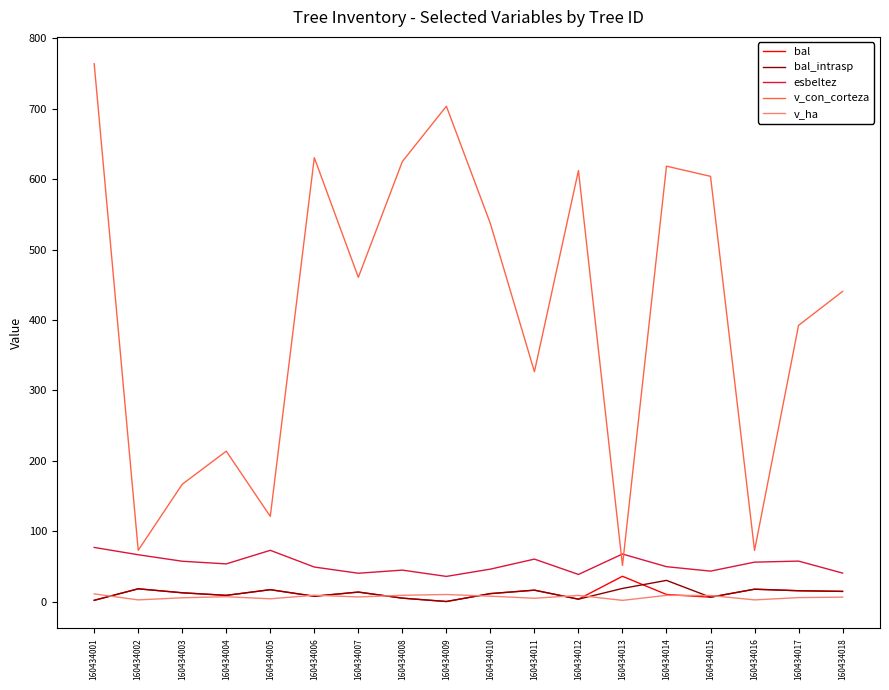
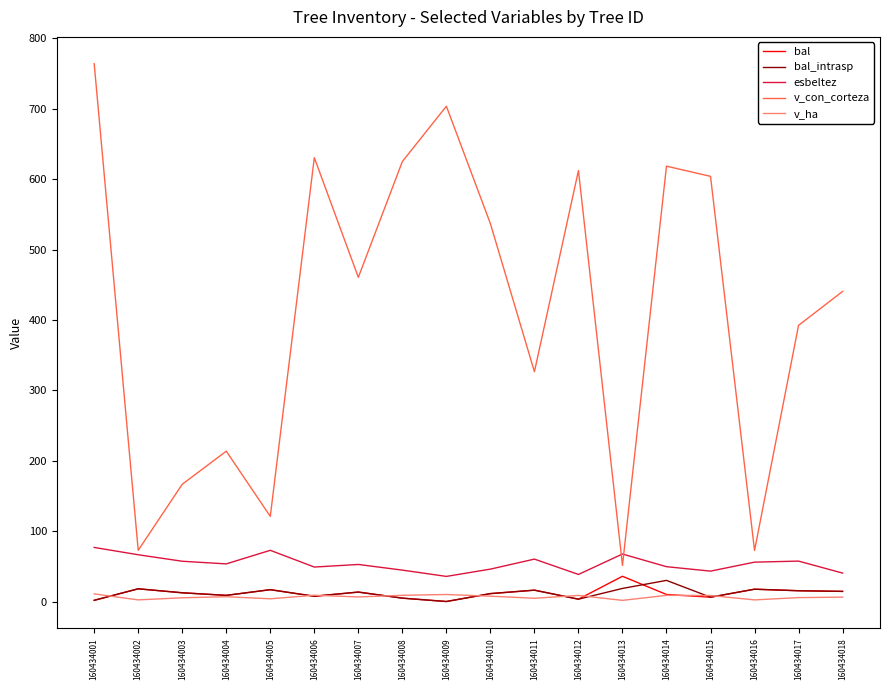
  {
    "bal": {
      "160434013": 40
    },
    "bal_intrasp": {
      "160434013": 20,
      "160434014": 30
    },
    "esbeltez": {
      "160434001": 80,
      "160434002": 70,
      "160434003": 60,
      "160434004": 50,
      "160434005": 70,
      "160434006": 50,
-     "160434007": 40,
+     "160434007": 50,
      "160434008": 40,
      "160434009": 40,
      "160434010": 50,
      "160434011": 60,
      "160434012": 40,
      "160434013": 70,
      "160434014": 50,
      "160434015": 40,
      "160434016": 60,
      "160434017": 60,
      "160434018": 40
    }
  }
